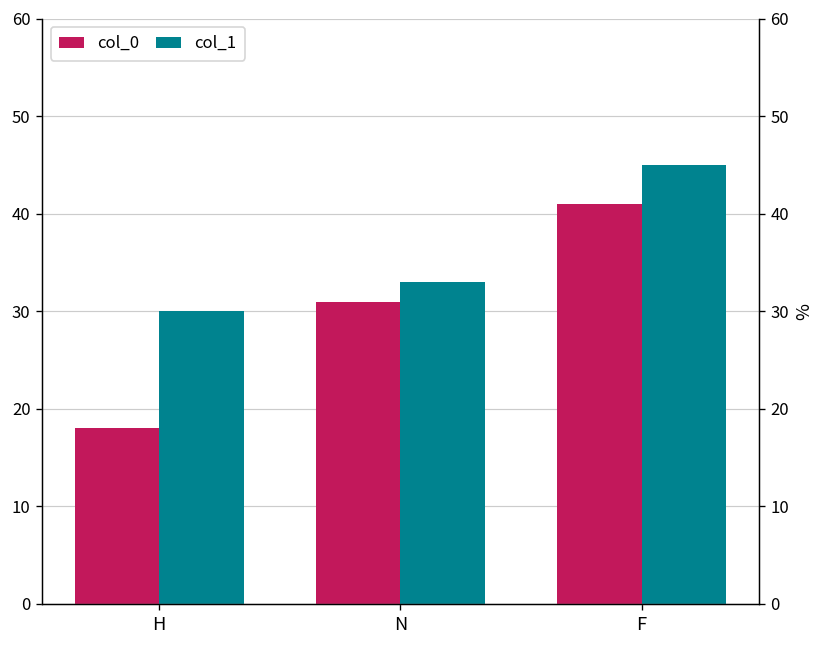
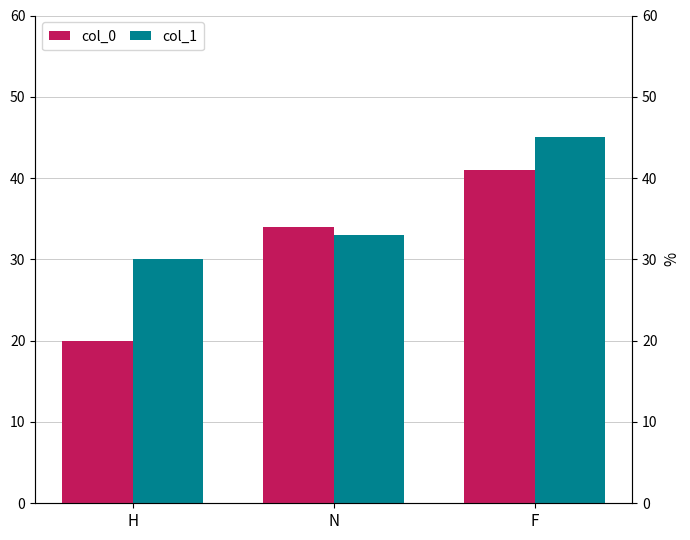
  {
    "col_0": {
-     "H": 18,
-     "N": 31,
+     "H": 20,
+     "N": 34,
      "F": 41
    },
    "col_1": {
      "H": 30,
      "N": 33,
      "F": 45
    }
  }
